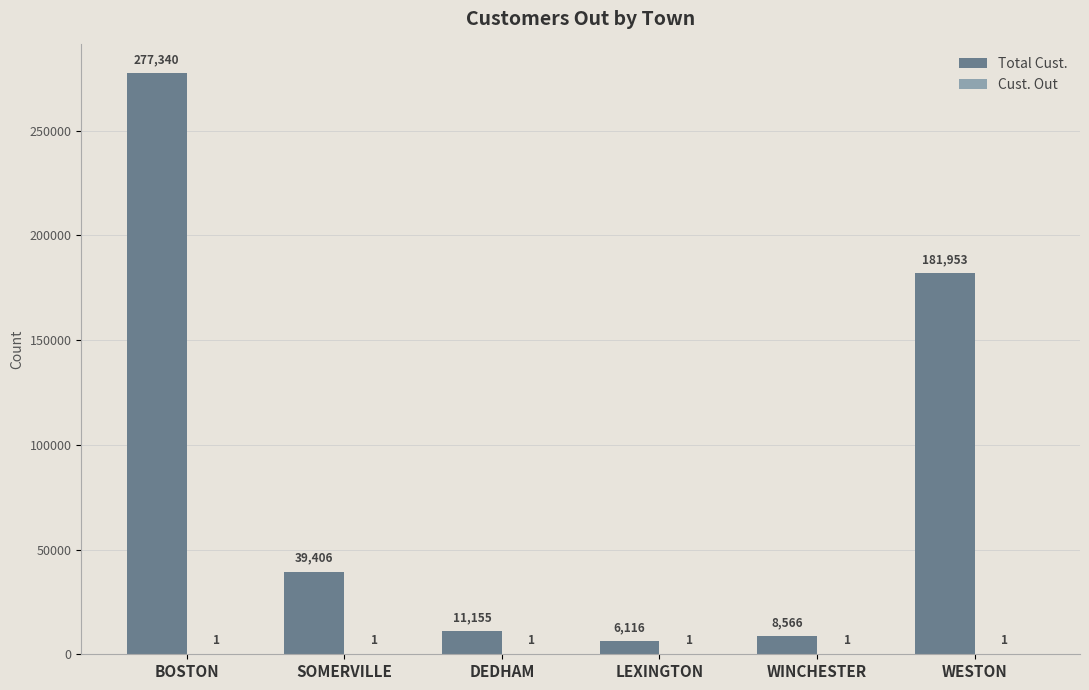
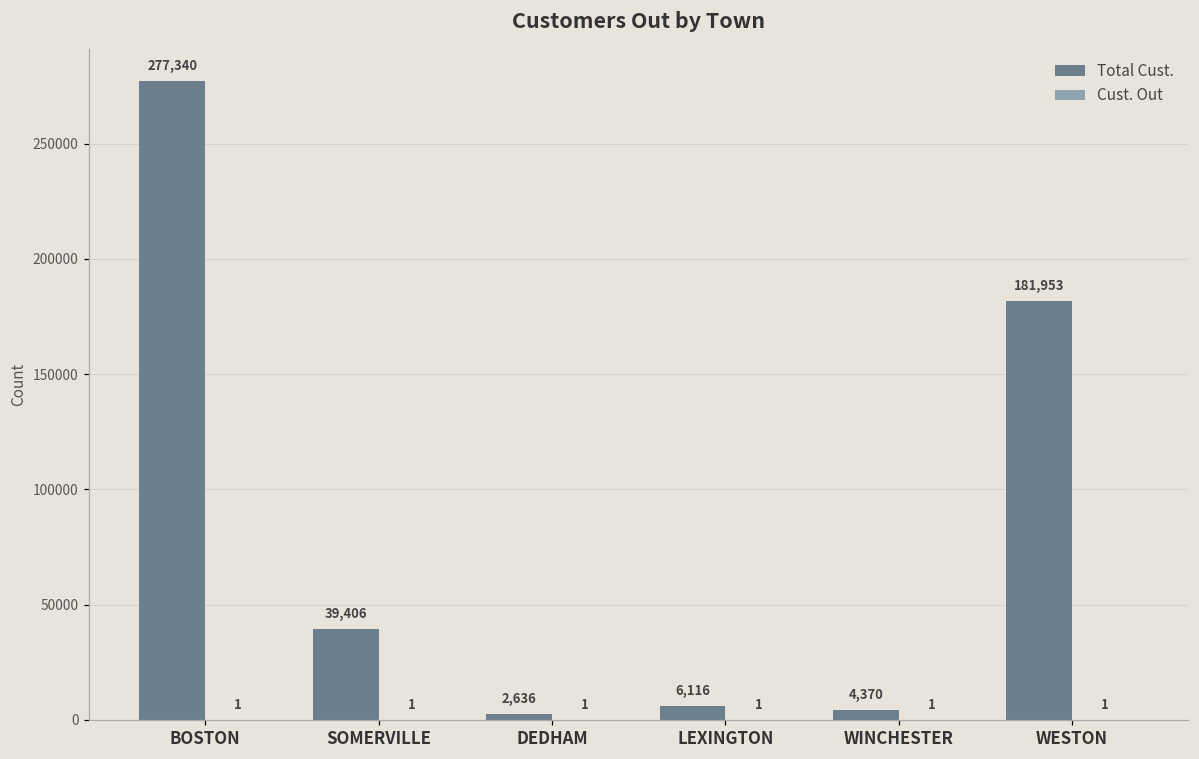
  {
    "Total Cust.": {
      "BOSTON": "277,340",
      "SOMERVILLE": "39,406",
-     "DEDHAM": "11,155",
+     "DEDHAM": "2,636",
      "LEXINGTON": "6,116",
-     "WINCHESTER": "8,566",
+     "WINCHESTER": "4,370",
      "WESTON": "181,953"
    },
    "Cust. Out": {
      "BOSTON": "1",
      "SOMERVILLE": "1",
      "DEDHAM": "1",
      "LEXINGTON": "1",
      "WINCHESTER": "1",
      "WESTON": "1"
    }
  }
